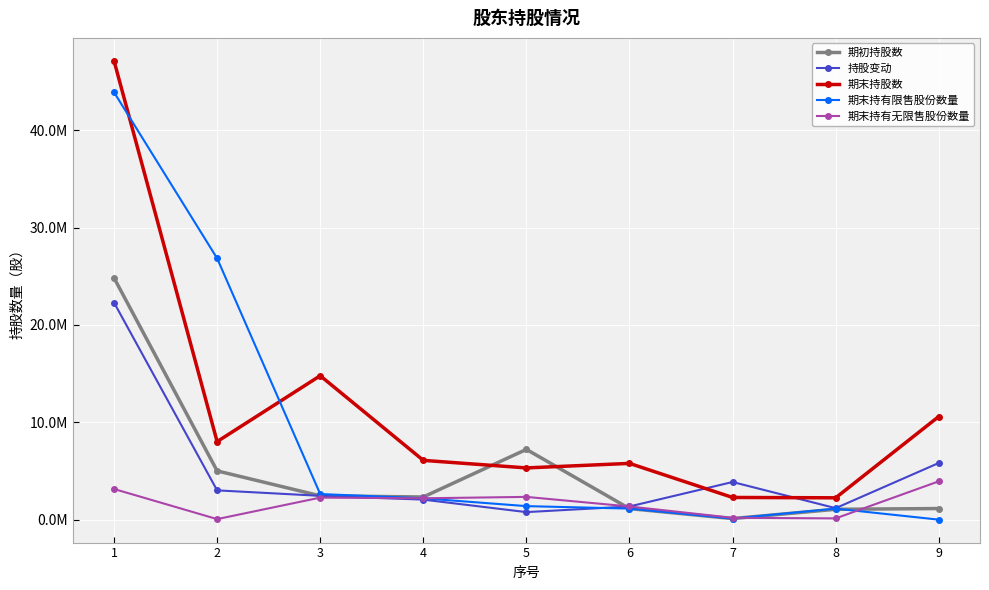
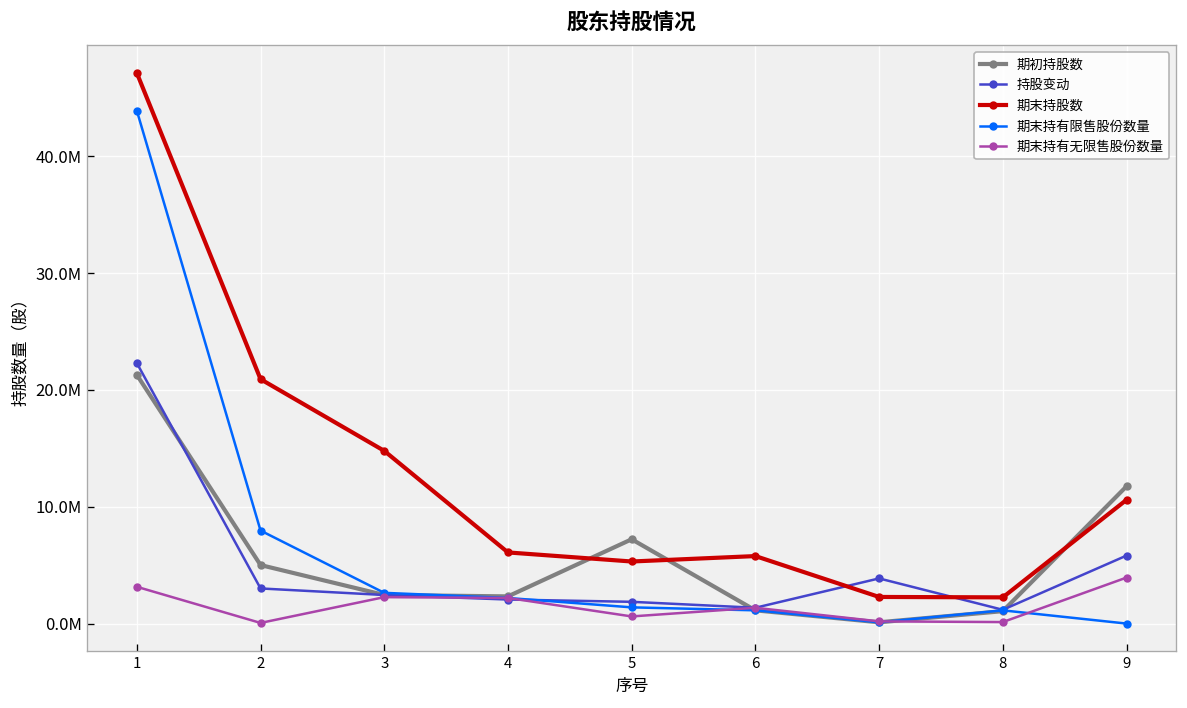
  {
    "期初持股数": {
-     "1": 25000000,
+     "1": 21000000,
      "2": 5000000,
      "5": 7000000,
-     "9": 1000000
+     "9": 12000000
    },
    "持股变动": {
      "1": 22000000,
      "2": 3000000,
-     "5": 1000000,
+     "5": 2000000,
      "7": 4000000,
      "9": 6000000
    },
    "期末持股数": {
      "1": 47000000,
-     "2": 8000000,
+     "2": 21000000,
      "3": 15000000,
      "4": 6000000,
      "5": 5000000,
      "6": 6000000,
      "7": 2000000,
      "8": 2000000,
      "9": 11000000
    },
    "期末持有限售股份数量": {
      "1": 44000000,
-     "2": 27000000,
+     "2": 8000000,
      "5": 1000000,
      "9": 0
    },
    "期末持有无限售股份数量": {
      "1": 3000000,
      "2": 0,
-     "5": 2000000,
+     "5": 1000000,
      "8": 0,
      "9": 4000000
    }
  }
